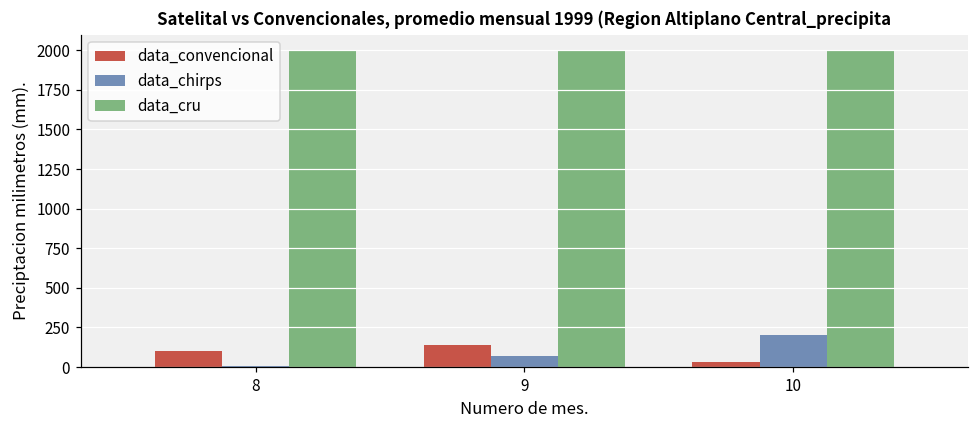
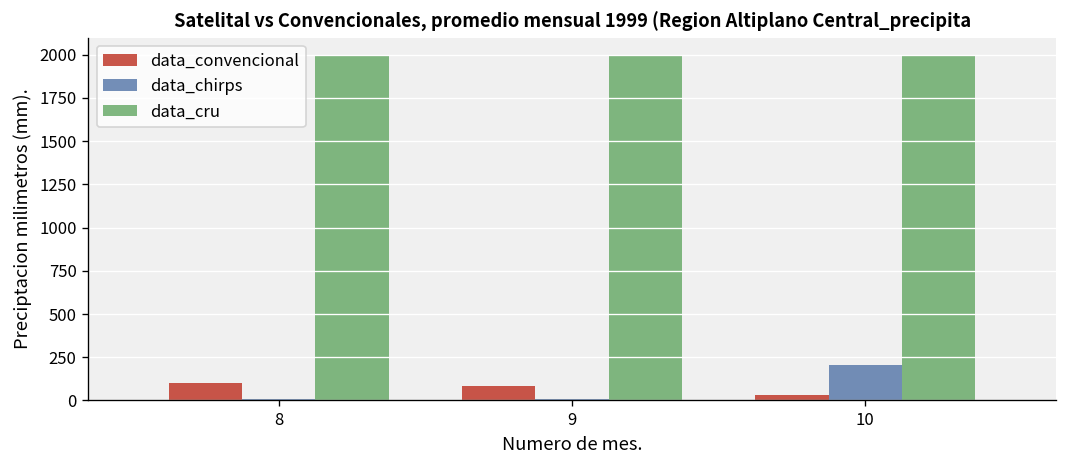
  {
    "data_convencional": {
      "8": 100,
-     "9": 140,
+     "9": 80,
      "10": 30
    },
    "data_chirps": {
-     "9": 70,
+     "9": 10,
      "10": 210
    },
    "data_cru": {
      "8": 2000,
      "9": 2000,
      "10": 2000
    }
  }
